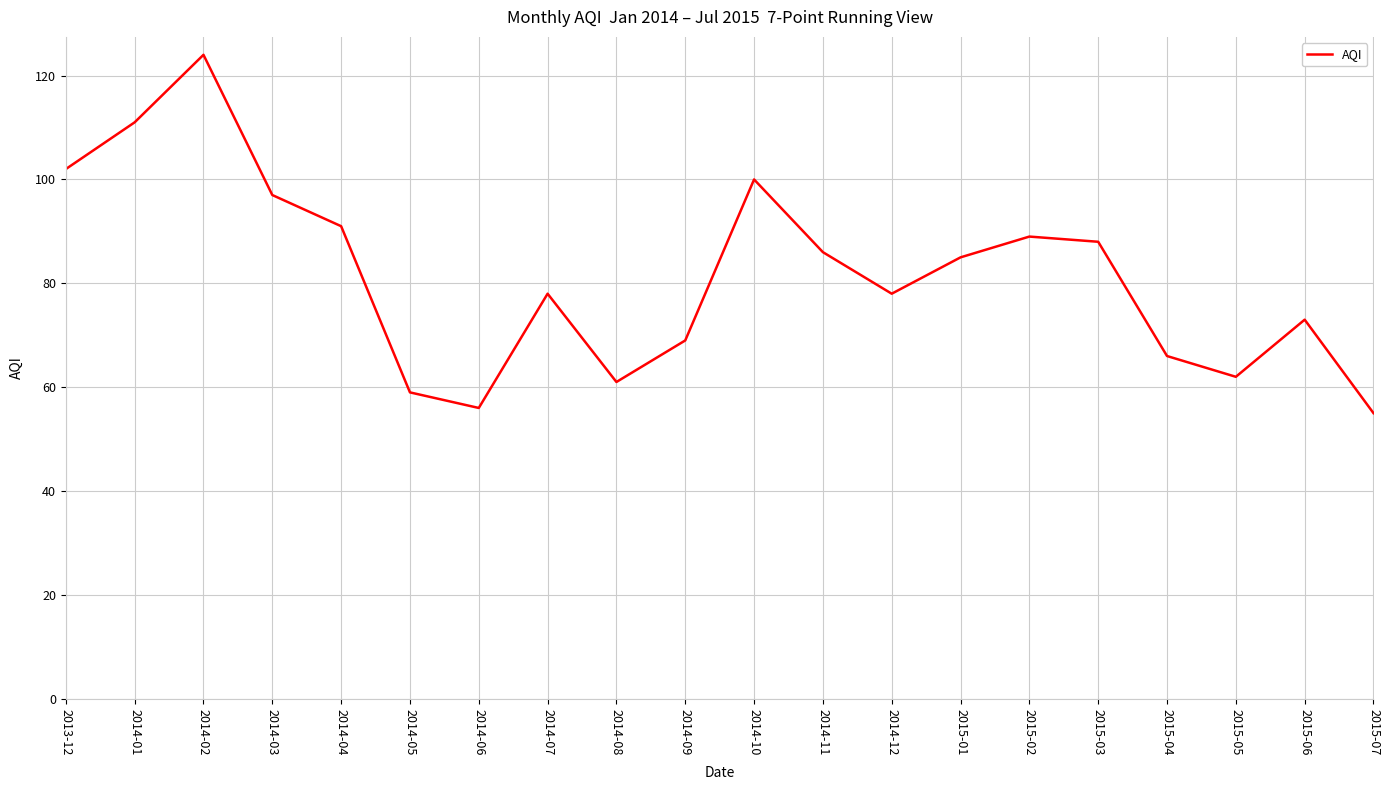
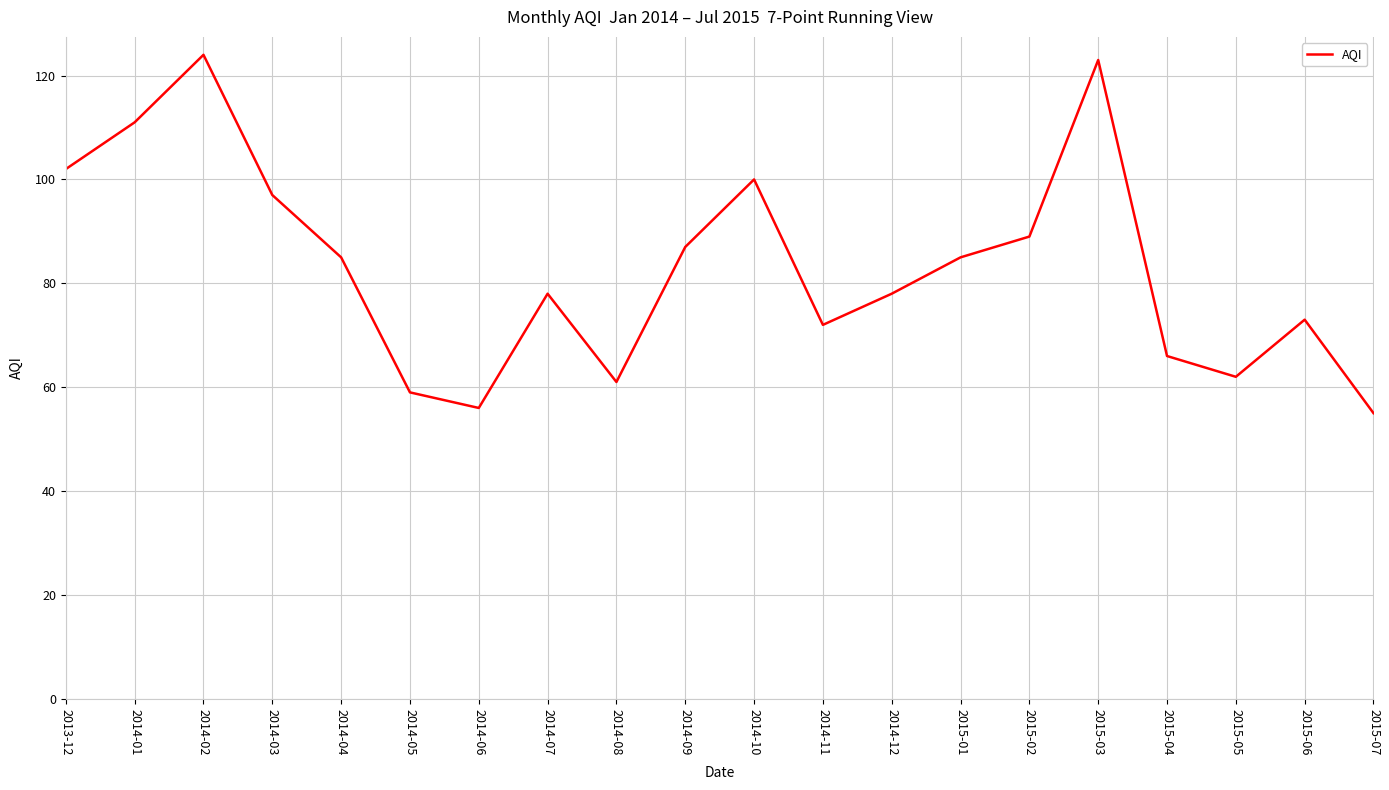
  {
    "2013-12": 102,
    "2014-01": 111,
    "2014-02": 124,
    "2014-03": 97,
-   "2014-04": 91,
+   "2014-04": 85,
    "2014-05": 59,
    "2014-06": 56,
    "2014-07": 78,
    "2014-08": 61,
-   "2014-09": 69,
+   "2014-09": 87,
    "2014-10": 100,
-   "2014-11": 86,
+   "2014-11": 72,
    "2014-12": 78,
    "2015-01": 85,
    "2015-02": 89,
-   "2015-03": 88,
+   "2015-03": 123,
    "2015-04": 66,
    "2015-05": 62,
    "2015-06": 73,
    "2015-07": 55
  }
